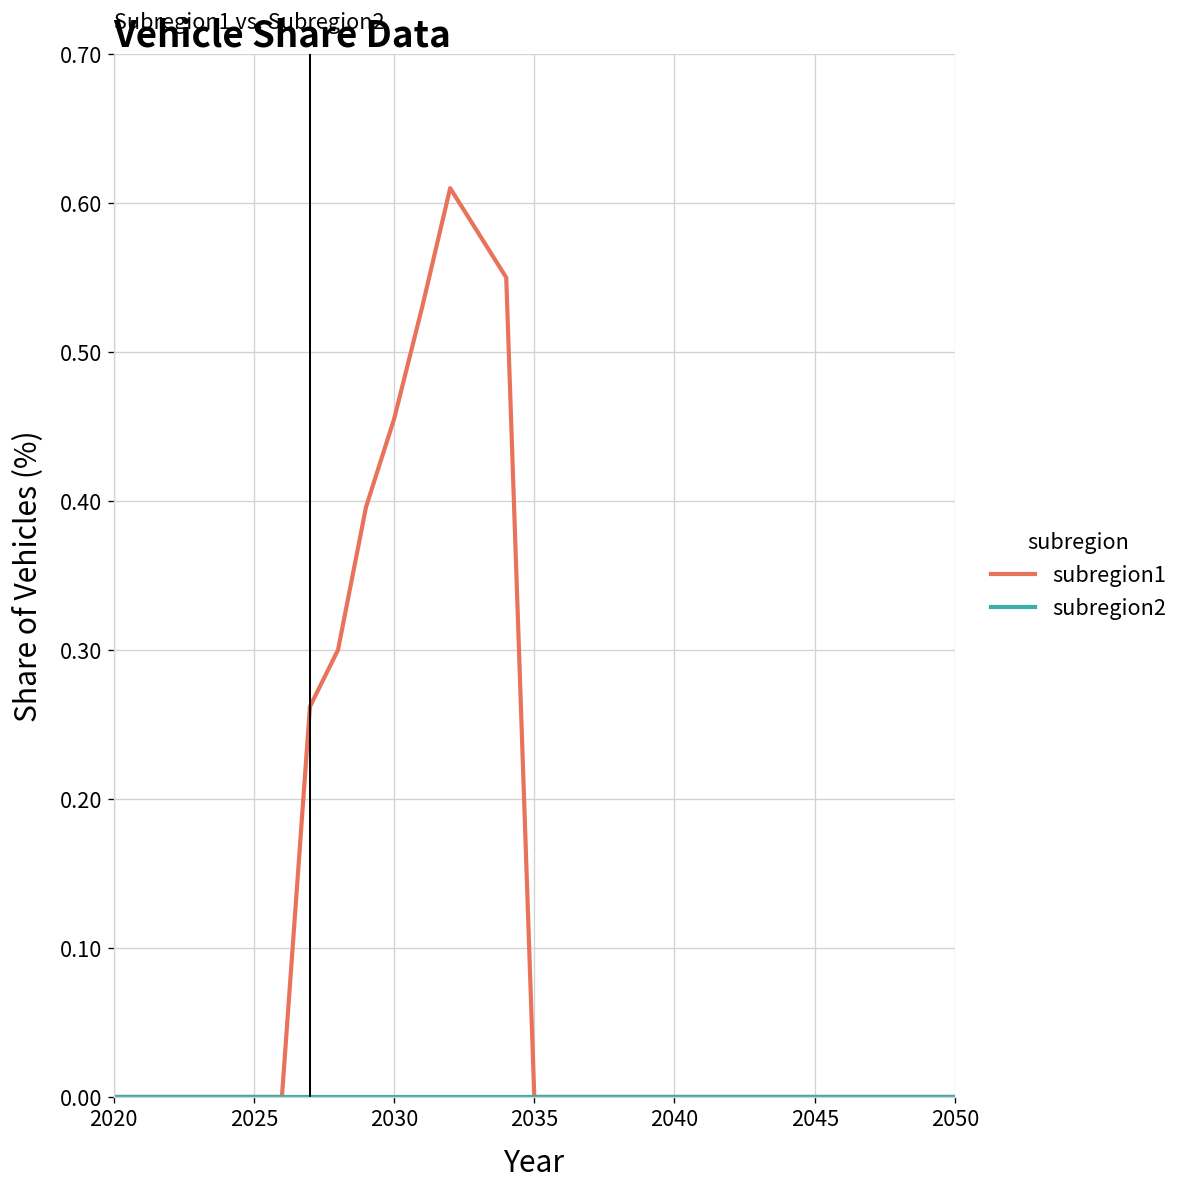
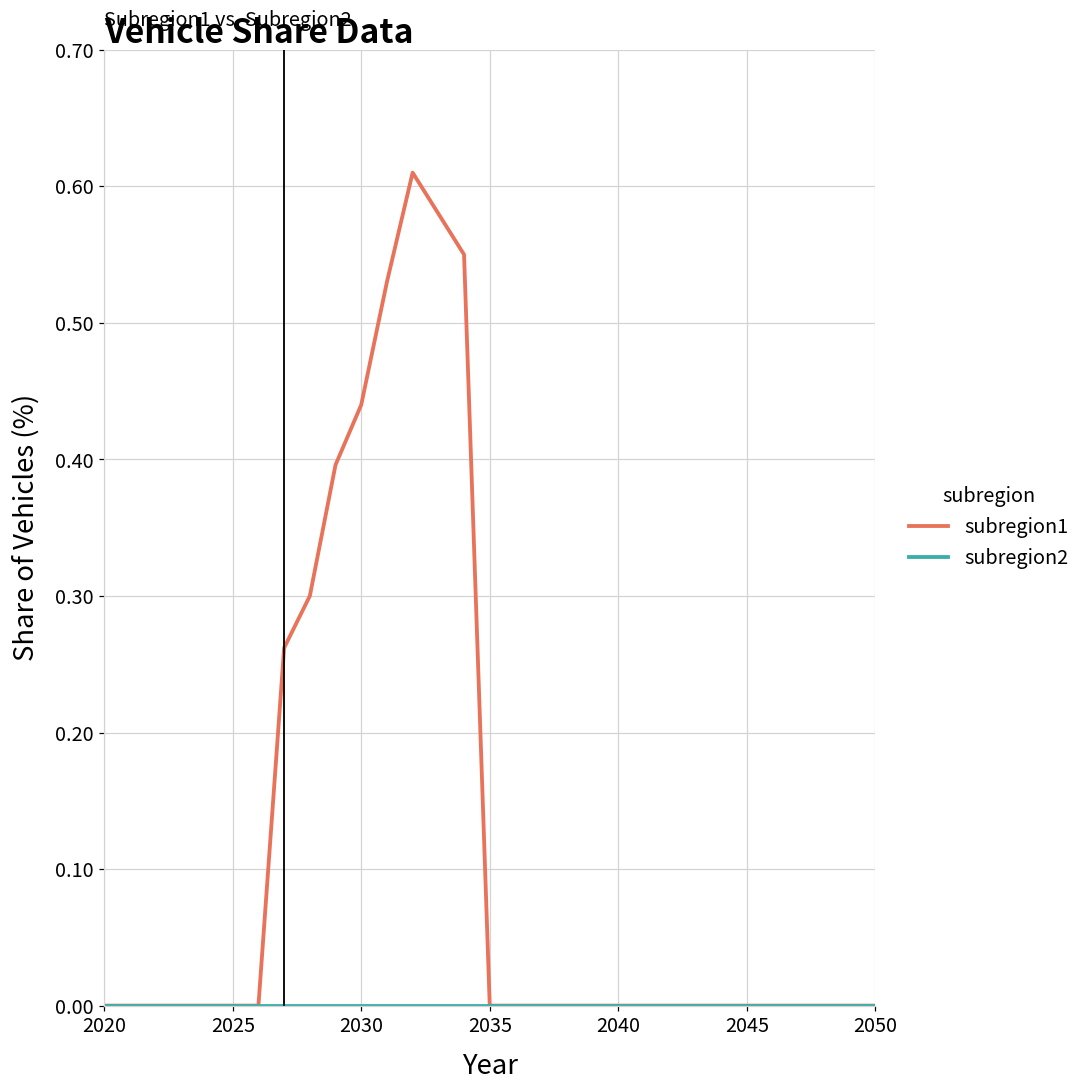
  {
    "subregion1": {
-     "2030": 0.455
+     "2030": 0.440
    },
    "subregion2": {
      "2030": 0.000
    }
  }
